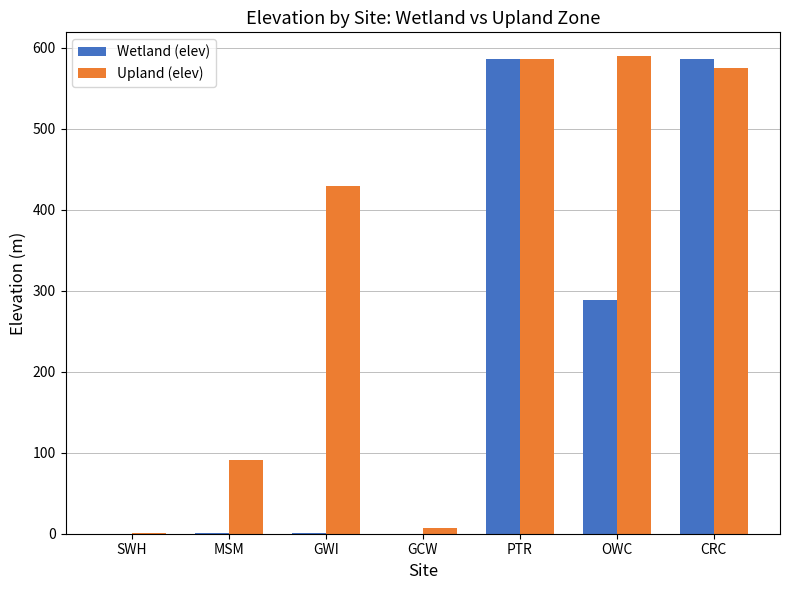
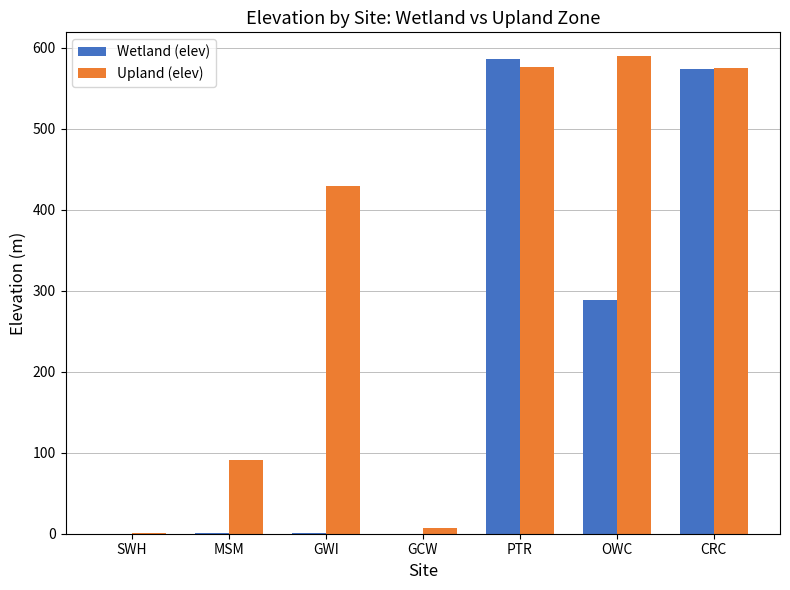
  {
    "Wetland (elev)": {
      "PTR": 590,
      "OWC": 290,
-     "CRC": 590
+     "CRC": 570
    },
    "Upland (elev)": {
      "MSM": 90,
      "GWI": 430,
      "GCW": 10,
-     "PTR": 590,
+     "PTR": 580,
      "OWC": 590,
      "CRC": 570
    }
  }
